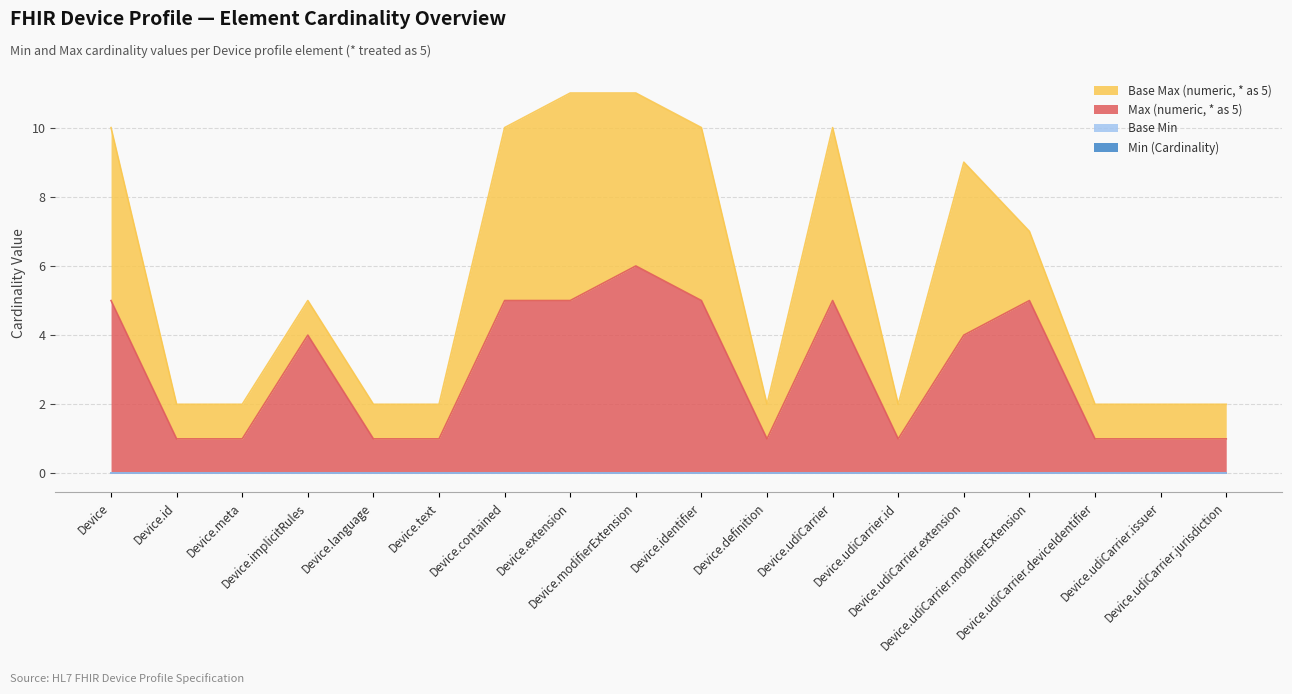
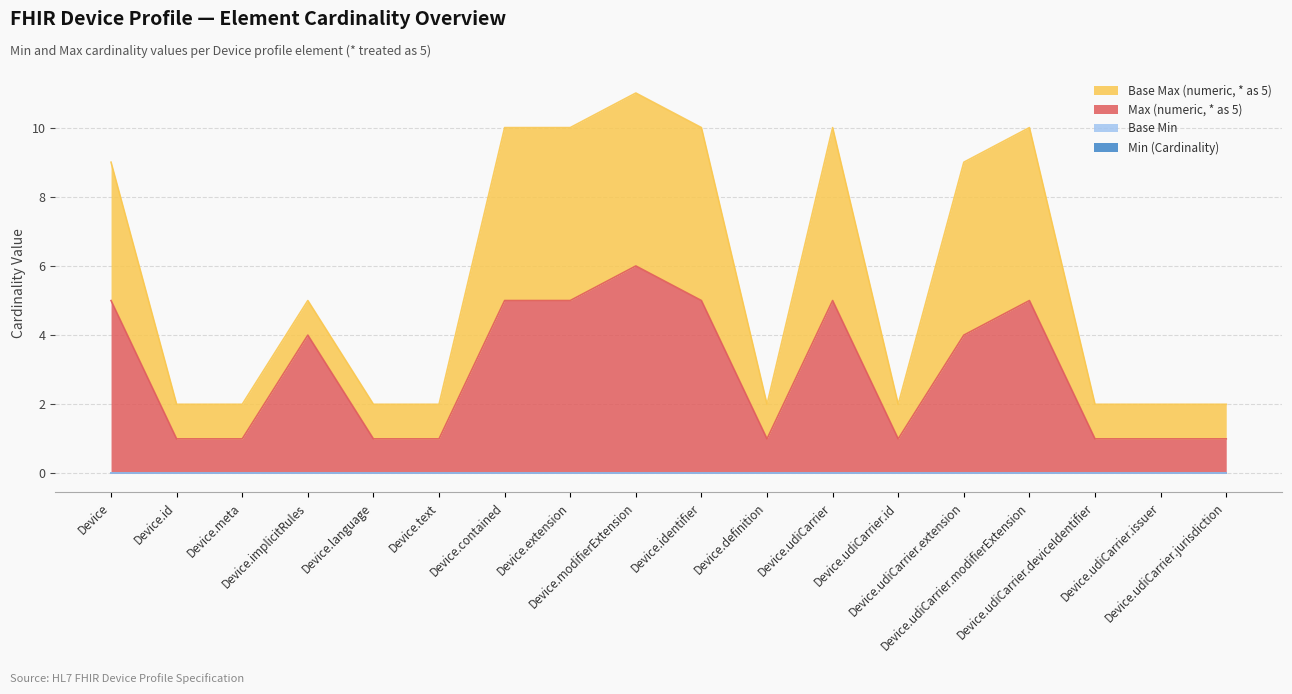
  {
    "Base Min": {
      "Device": 0,
      "Device.id": 0,
      "Device.meta": 0,
      "Device.implicitRules": 0,
      "Device.language": 0,
      "Device.text": 0,
      "Device.contained": 0,
      "Device.extension": 0,
      "Device.modifierExtension": 0,
      "Device.identifier": 0,
      "Device.definition": 0,
      "Device.udiCarrier": 0,
      "Device.udiCarrier.id": 0,
      "Device.udiCarrier.extension": 0,
      "Device.udiCarrier.modifierExtension": 0,
      "Device.udiCarrier.deviceIdentifier": 0,
      "Device.udiCarrier.issuer": 0,
      "Device.udiCarrier.jurisdiction": 0
    },
    "Max (numeric, * as 5)": {
      "Device": 5,
      "Device.id": 1,
      "Device.meta": 1,
      "Device.implicitRules": 4,
      "Device.language": 1,
      "Device.text": 1,
      "Device.contained": 5,
      "Device.extension": 5,
      "Device.modifierExtension": 6,
      "Device.identifier": 5,
      "Device.definition": 1,
      "Device.udiCarrier": 5,
      "Device.udiCarrier.id": 1,
      "Device.udiCarrier.extension": 4,
      "Device.udiCarrier.modifierExtension": 5,
      "Device.udiCarrier.deviceIdentifier": 1,
      "Device.udiCarrier.issuer": 1,
      "Device.udiCarrier.jurisdiction": 1
    },
    "Base Max (numeric, * as 5)": {
-     "Device": 5,
+     "Device": 4,
      "Device.id": 1,
      "Device.meta": 1,
      "Device.implicitRules": 1,
      "Device.language": 1,
      "Device.text": 1,
      "Device.contained": 5,
-     "Device.extension": 6,
+     "Device.extension": 5,
      "Device.modifierExtension": 5,
      "Device.identifier": 5,
      "Device.definition": 1,
      "Device.udiCarrier": 5,
      "Device.udiCarrier.id": 1,
      "Device.udiCarrier.extension": 5,
-     "Device.udiCarrier.modifierExtension": 2,
+     "Device.udiCarrier.modifierExtension": 5,
      "Device.udiCarrier.deviceIdentifier": 1,
      "Device.udiCarrier.issuer": 1,
      "Device.udiCarrier.jurisdiction": 1
    }
  }
